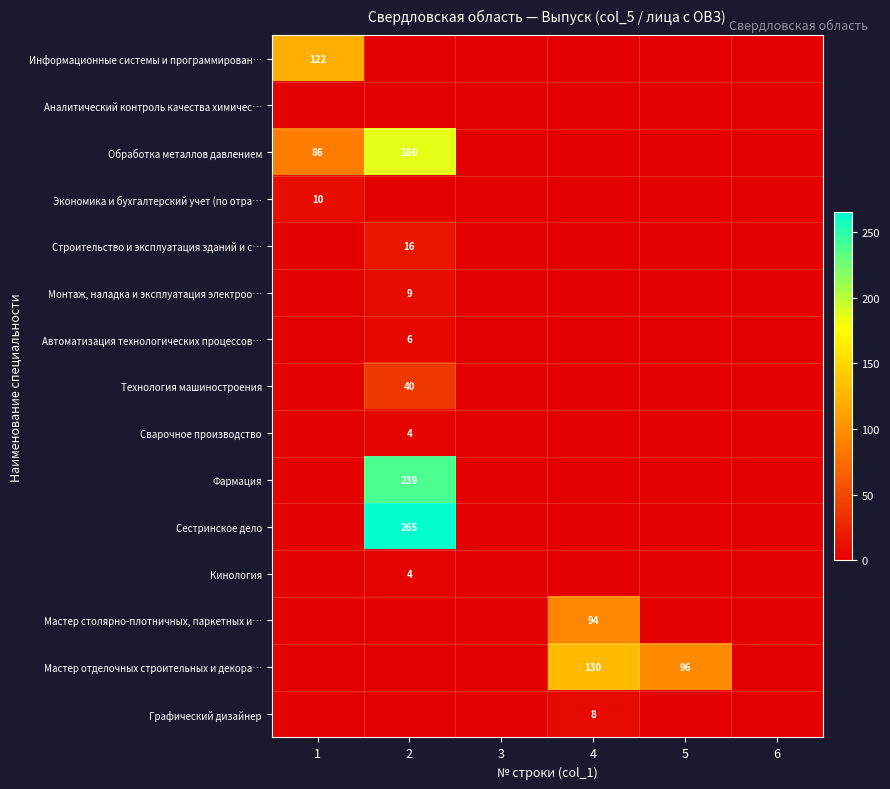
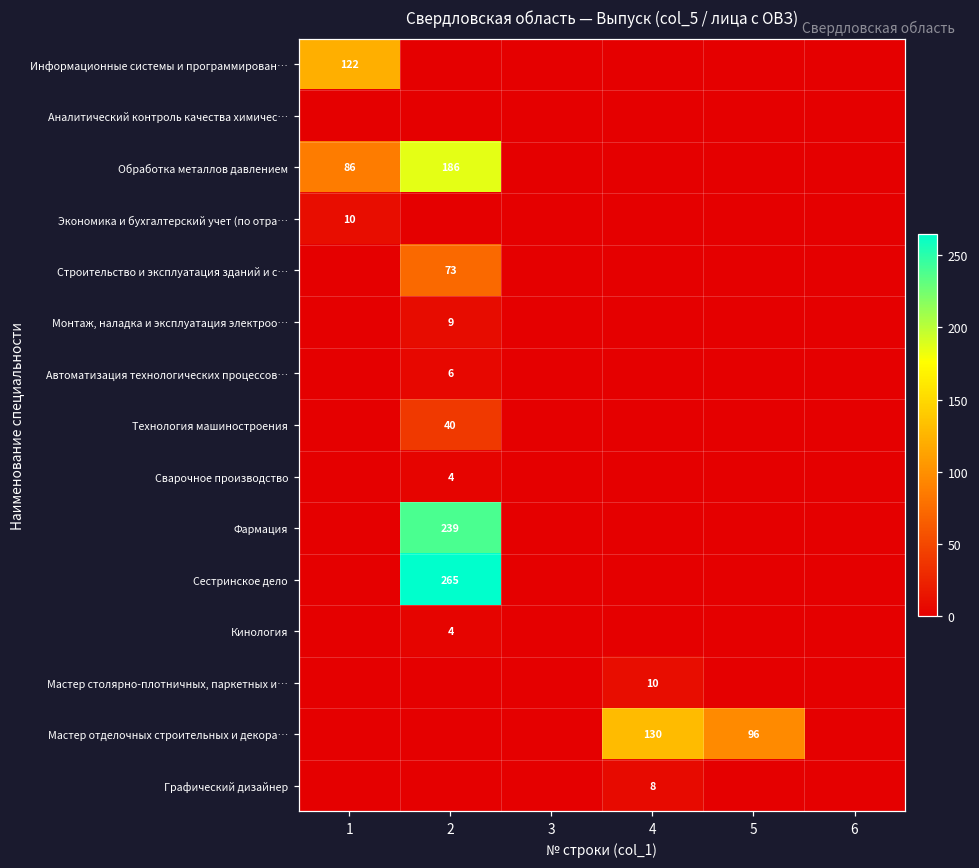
  {
    "Информационные системы и программирован…": {
      "1": 122
    },
    "Обработка металлов давлением": {
      "1": 86,
      "2": 186
    },
    "Экономика и бухгалтерский учет (по отра…": {
      "1": 10
    },
    "Строительство и эксплуатация зданий и с…": {
-     "2": 16
+     "2": 73
    },
    "Монтаж, наладка и эксплуатация электроо…": {
      "2": 9
    },
    "Автоматизация технологических процессов…": {
      "2": 6
    },
    "Технология машиностроения": {
      "2": 40
    },
    "Сварочное производство": {
      "2": 4
    },
    "Фармация": {
      "2": 239
    },
    "Сестринское дело": {
      "2": 265
    },
    "Кинология": {
      "2": 4
    },
    "Мастер столярно-плотничных, паркетных и…": {
-     "4": 94
+     "4": 10
    },
    "Мастер отделочных строительных и декора…": {
      "4": 130,
      "5": 96
    },
    "Графический дизайнер": {
      "4": 8
    }
  }
